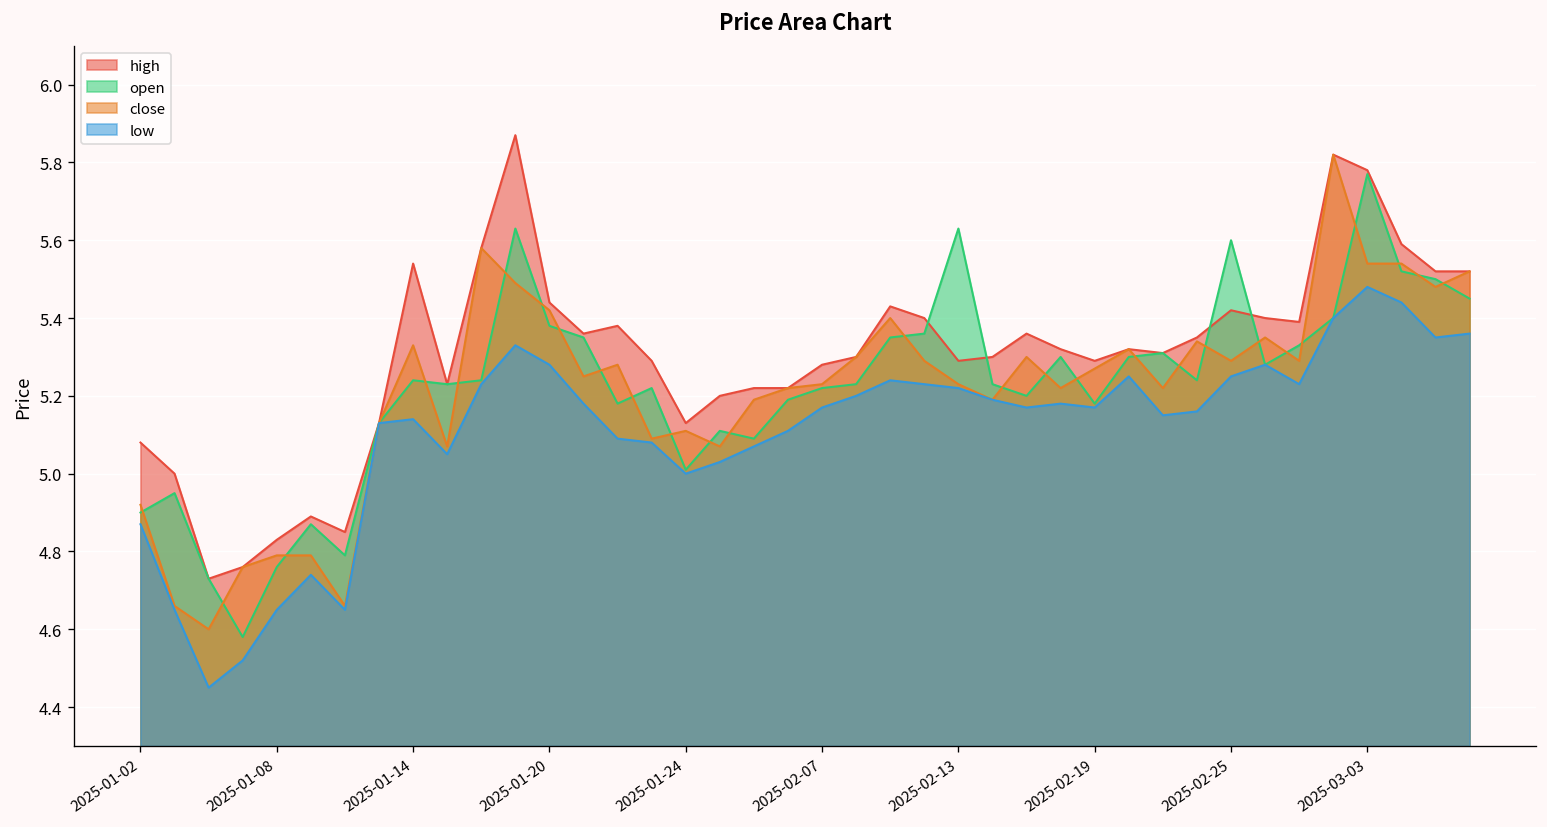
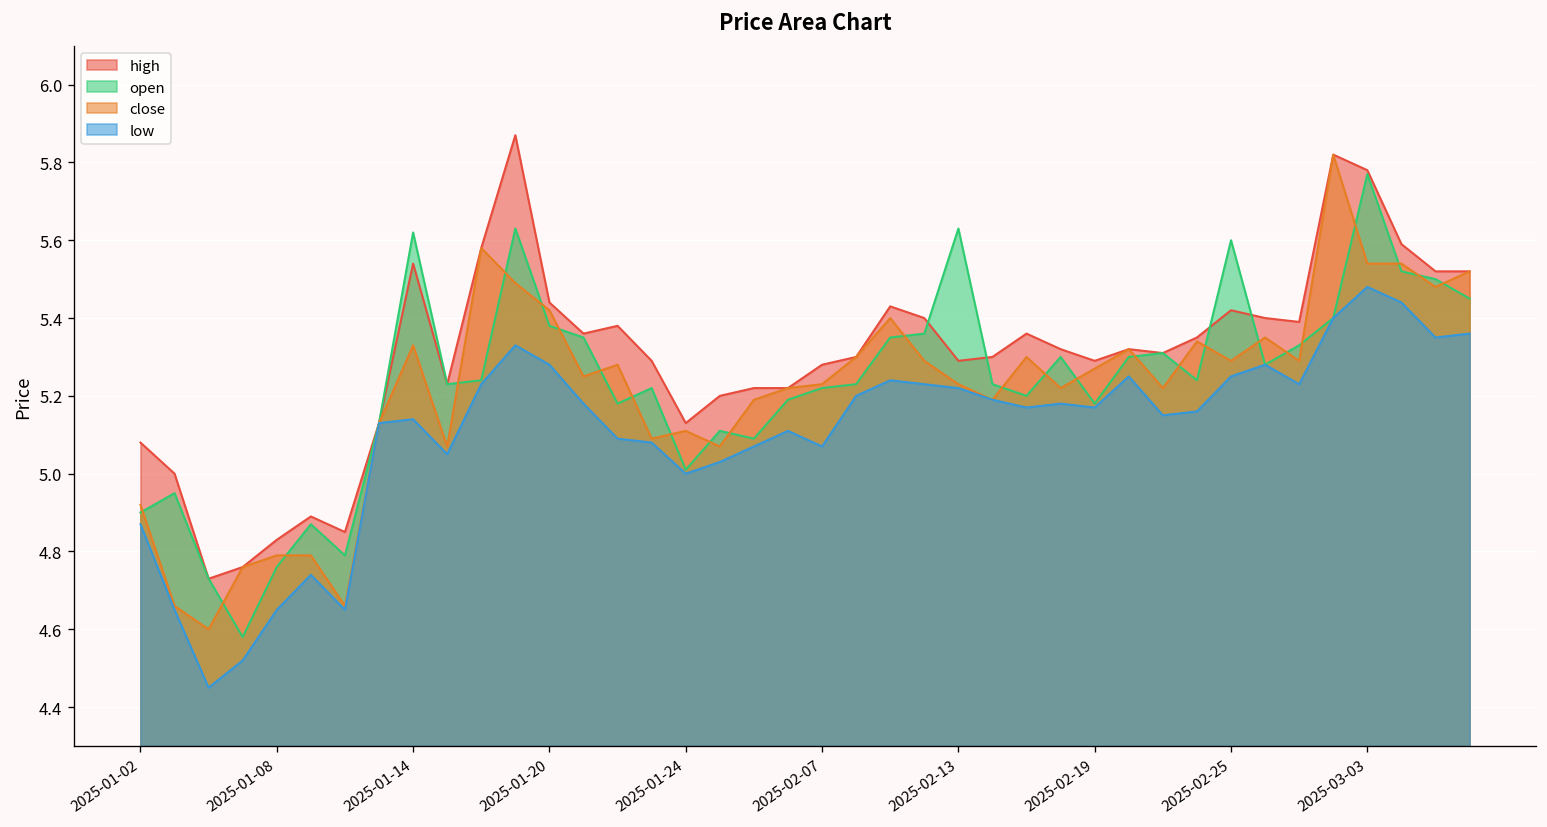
  {
    "open": {
      "2025-01-02": 4.90,
      "2025-01-08": 4.76,
-     "2025-01-14": 5.24,
+     "2025-01-14": 5.62,
      "2025-01-20": 5.38,
      "2025-01-24": 5.01,
      "2025-02-07": 5.22,
      "2025-02-13": 5.63,
      "2025-02-19": 5.18,
      "2025-02-25": 5.60,
      "2025-03-03": 5.77
    },
    "low": {
      "2025-01-02": 4.87,
      "2025-01-08": 4.65,
      "2025-01-14": 5.14,
      "2025-01-20": 5.28,
      "2025-01-24": 5.00,
-     "2025-02-07": 5.17,
+     "2025-02-07": 5.07,
      "2025-02-13": 5.22,
      "2025-02-19": 5.17,
      "2025-02-25": 5.25,
      "2025-03-03": 5.48
    }
  }
